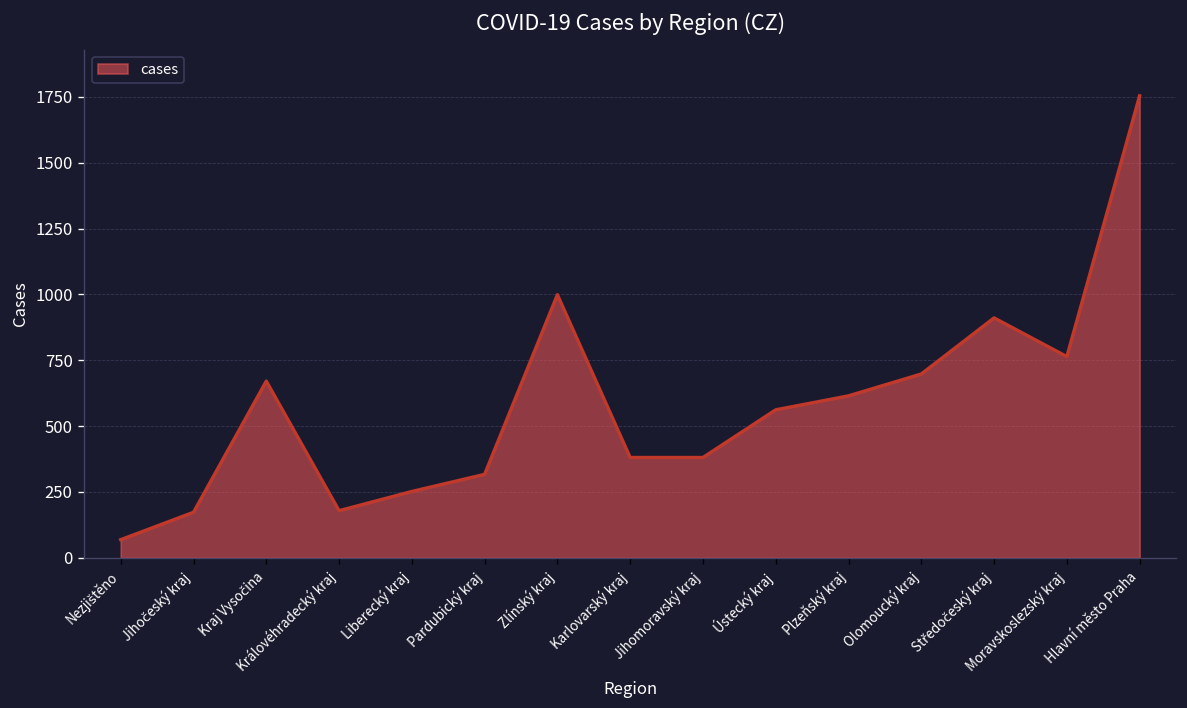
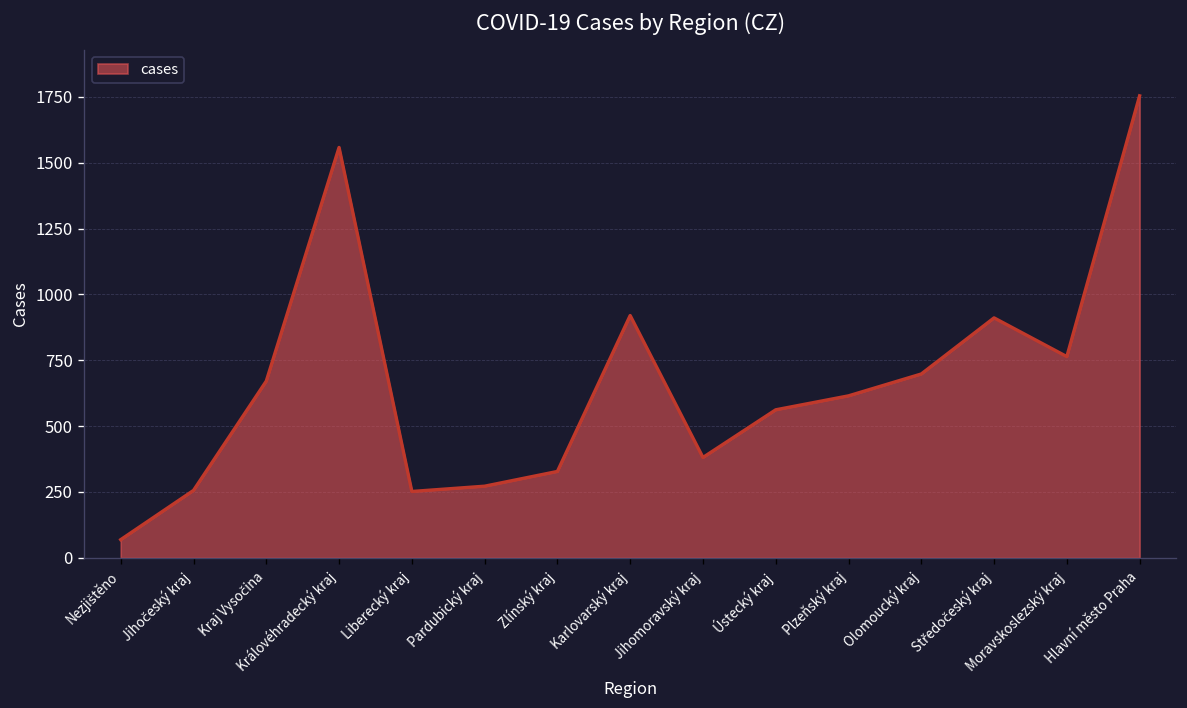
  {
    "Nezjištěno": 70,
-   "Jihočeský kraj": 170,
+   "Jihočeský kraj": 260,
    "Kraj Vysočina": 670,
-   "Královéhradecký kraj": 180,
+   "Královéhradecký kraj": 1560,
    "Liberecký kraj": 250,
-   "Pardubický kraj": 320,
-   "Zlínský kraj": 1000,
-   "Karlovarský kraj": 380,
+   "Pardubický kraj": 270,
+   "Zlínský kraj": 330,
+   "Karlovarský kraj": 920,
    "Jihomoravský kraj": 380,
    "Ústecký kraj": 560,
    "Plzeňský kraj": 620,
    "Olomoucký kraj": 700,
    "Středočeský kraj": 910,
    "Moravskoslezský kraj": 760,
    "Hlavní město Praha": 1750
  }
